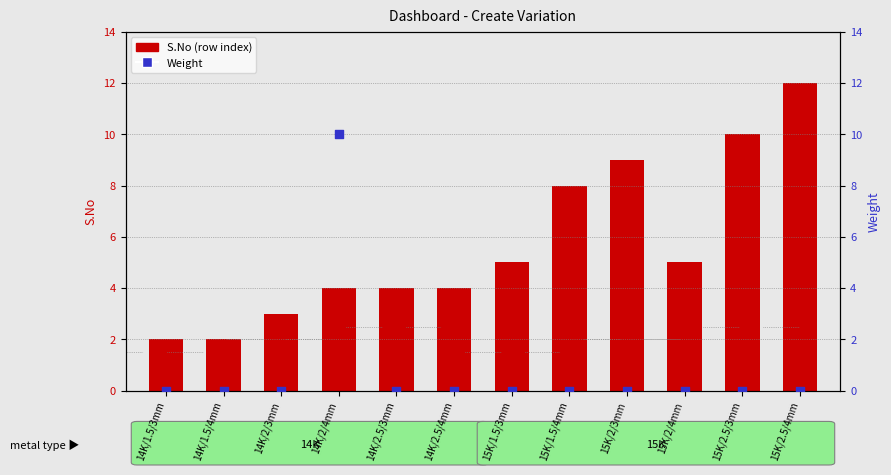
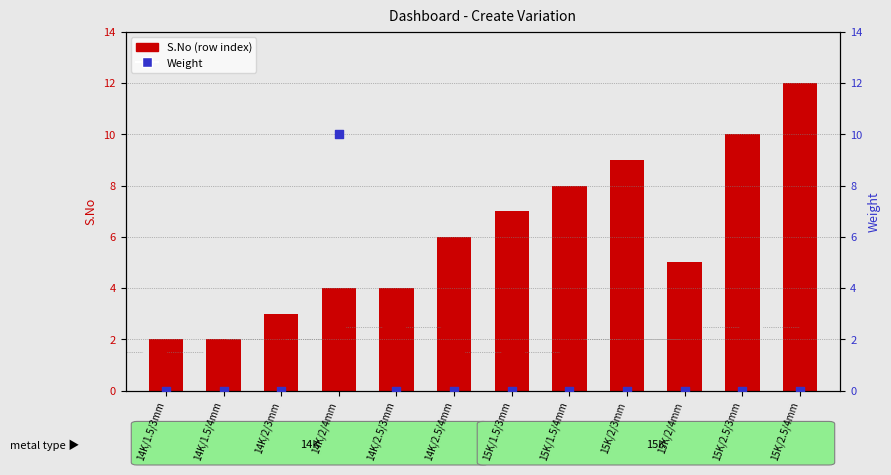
  {
    "S.No (row index)": {
      "14K/1.5/3mm": 2,
      "14K/1.5/4mm": 2,
      "14K/2/3mm": 3,
      "14K/2/4mm": 4,
      "14K/2.5/3mm": 4,
-     "14K/2.5/4mm": 4,
-     "15K/1.5/3mm": 5,
+     "14K/2.5/4mm": 6,
+     "15K/1.5/3mm": 7,
      "15K/1.5/4mm": 8,
      "15K/2/3mm": 9,
      "15K/2/4mm": 5,
      "15K/2.5/3mm": 10,
      "15K/2.5/4mm": 12
    }
  }
